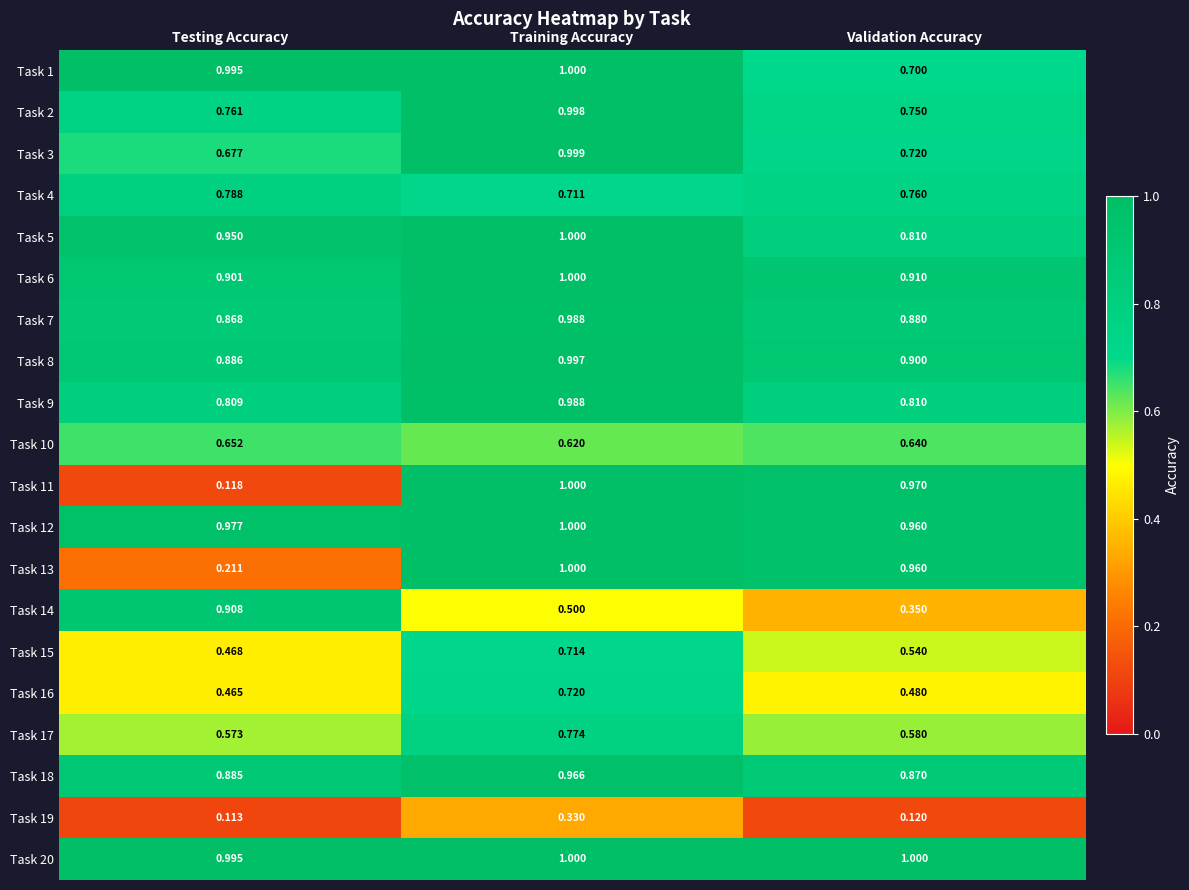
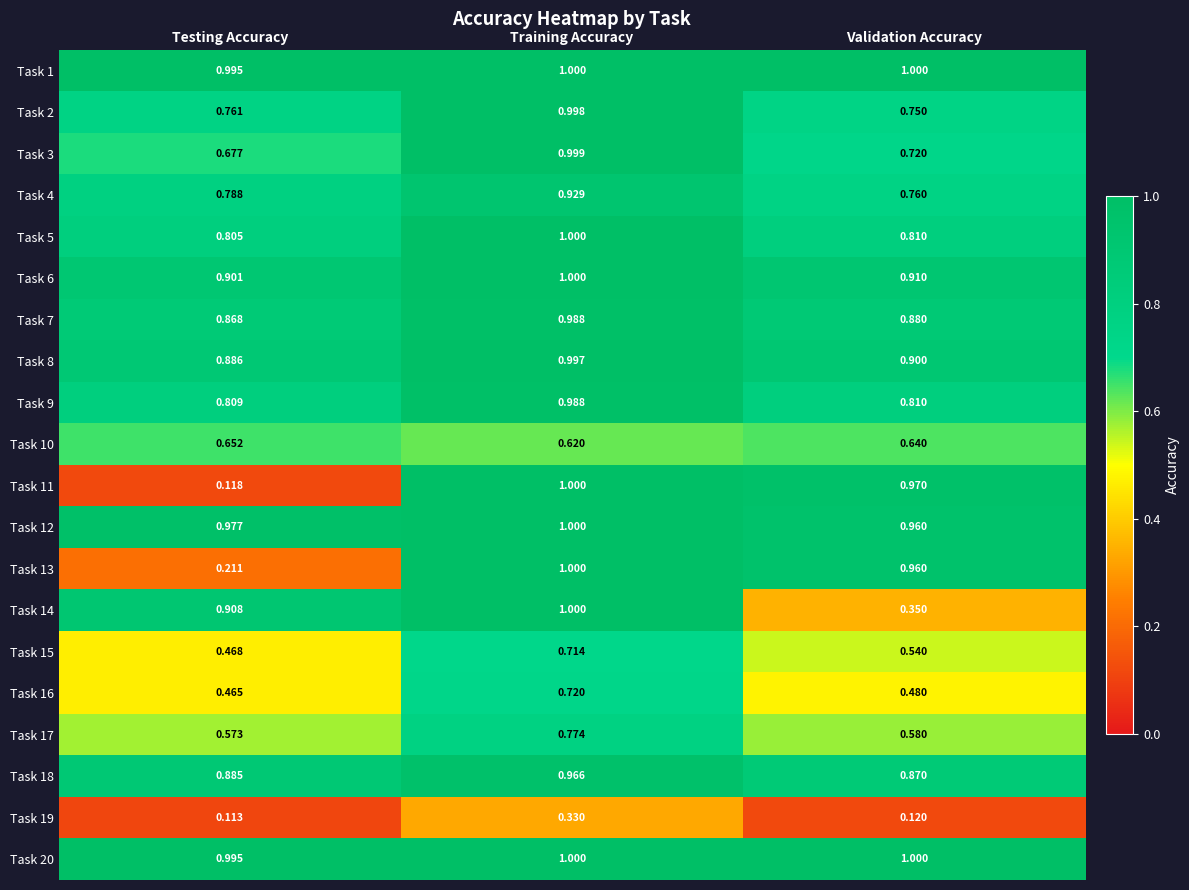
  {
    "Task 1": {
      "Testing Accuracy": 0.995,
      "Training Accuracy": 1.000,
-     "Validation Accuracy": 0.700
+     "Validation Accuracy": 1.000
    },
    "Task 2": {
      "Testing Accuracy": 0.761,
      "Training Accuracy": 0.998,
      "Validation Accuracy": 0.750
    },
    "Task 3": {
      "Testing Accuracy": 0.677,
      "Training Accuracy": 0.999,
      "Validation Accuracy": 0.720
    },
    "Task 4": {
      "Testing Accuracy": 0.788,
-     "Training Accuracy": 0.711,
+     "Training Accuracy": 0.929,
      "Validation Accuracy": 0.760
    },
    "Task 5": {
-     "Testing Accuracy": 0.950,
+     "Testing Accuracy": 0.805,
      "Training Accuracy": 1.000,
      "Validation Accuracy": 0.810
    },
    "Task 6": {
      "Testing Accuracy": 0.901,
      "Training Accuracy": 1.000,
      "Validation Accuracy": 0.910
    },
    "Task 7": {
      "Testing Accuracy": 0.868,
      "Training Accuracy": 0.988,
      "Validation Accuracy": 0.880
    },
    "Task 8": {
      "Testing Accuracy": 0.886,
      "Training Accuracy": 0.997,
      "Validation Accuracy": 0.900
    },
    "Task 9": {
      "Testing Accuracy": 0.809,
      "Training Accuracy": 0.988,
      "Validation Accuracy": 0.810
    },
    "Task 10": {
      "Testing Accuracy": 0.652,
      "Training Accuracy": 0.620,
      "Validation Accuracy": 0.640
    },
    "Task 11": {
      "Testing Accuracy": 0.118,
      "Training Accuracy": 1.000,
      "Validation Accuracy": 0.970
    },
    "Task 12": {
      "Testing Accuracy": 0.977,
      "Training Accuracy": 1.000,
      "Validation Accuracy": 0.960
    },
    "Task 13": {
      "Testing Accuracy": 0.211,
      "Training Accuracy": 1.000,
      "Validation Accuracy": 0.960
    },
    "Task 14": {
      "Testing Accuracy": 0.908,
-     "Training Accuracy": 0.500,
+     "Training Accuracy": 1.000,
      "Validation Accuracy": 0.350
    },
    "Task 15": {
      "Testing Accuracy": 0.468,
      "Training Accuracy": 0.714,
      "Validation Accuracy": 0.540
    },
    "Task 16": {
      "Testing Accuracy": 0.465,
      "Training Accuracy": 0.720,
      "Validation Accuracy": 0.480
    },
    "Task 17": {
      "Testing Accuracy": 0.573,
      "Training Accuracy": 0.774,
      "Validation Accuracy": 0.580
    },
    "Task 18": {
      "Testing Accuracy": 0.885,
      "Training Accuracy": 0.966,
      "Validation Accuracy": 0.870
    },
    "Task 19": {
      "Testing Accuracy": 0.113,
      "Training Accuracy": 0.330,
      "Validation Accuracy": 0.120
    },
    "Task 20": {
      "Testing Accuracy": 0.995,
      "Training Accuracy": 1.000,
      "Validation Accuracy": 1.000
    }
  }
